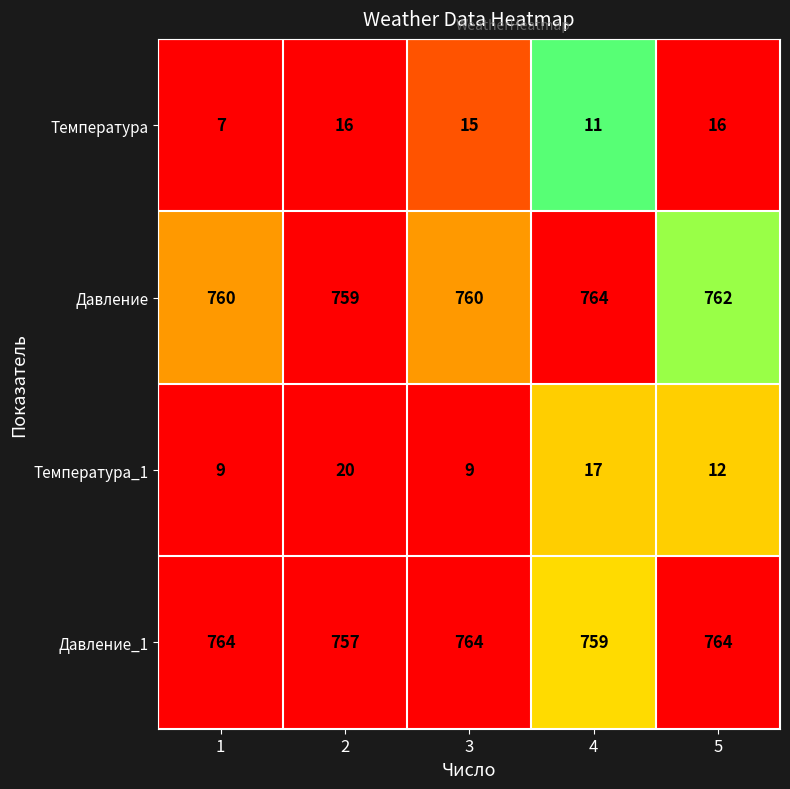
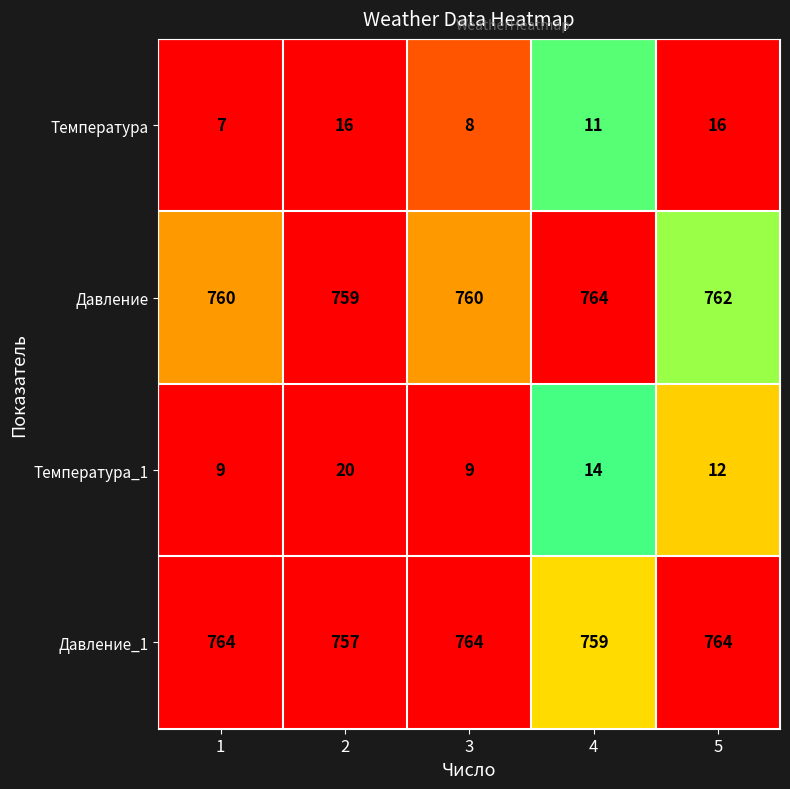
  {
    "Температура": {
      "1": 7,
      "2": 16,
-     "3": 15,
+     "3": 8,
      "4": 11,
      "5": 16
    },
    "Давление": {
      "1": 760,
      "2": 759,
      "3": 760,
      "4": 764,
      "5": 762
    },
    "Температура_1": {
      "1": 9,
      "2": 20,
      "3": 9,
-     "4": 17,
+     "4": 14,
      "5": 12
    },
    "Давление_1": {
      "1": 764,
      "2": 757,
      "3": 764,
      "4": 759,
      "5": 764
    }
  }
